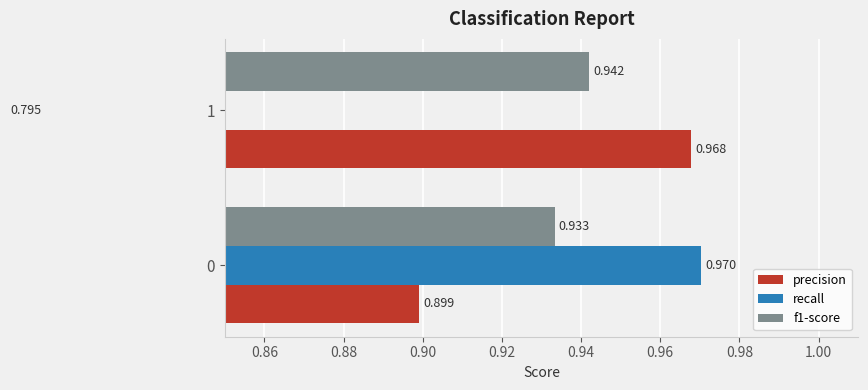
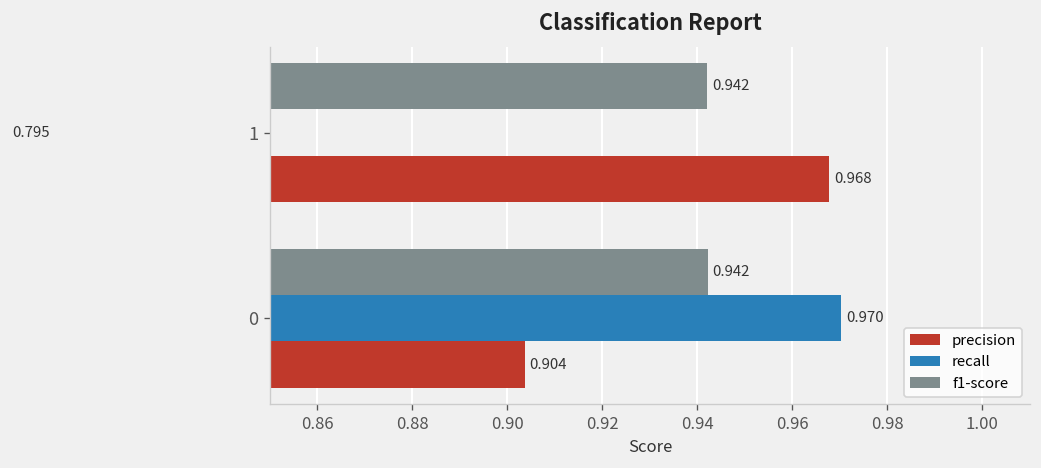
  {
    "precision": {
      "1": 0.968,
-     "0": 0.899
+     "0": 0.904
    },
    "recall": {
      "0": 0.970
    },
    "f1-score": {
      "1": 0.942,
-     "0": 0.933
+     "0": 0.942
    }
  }
